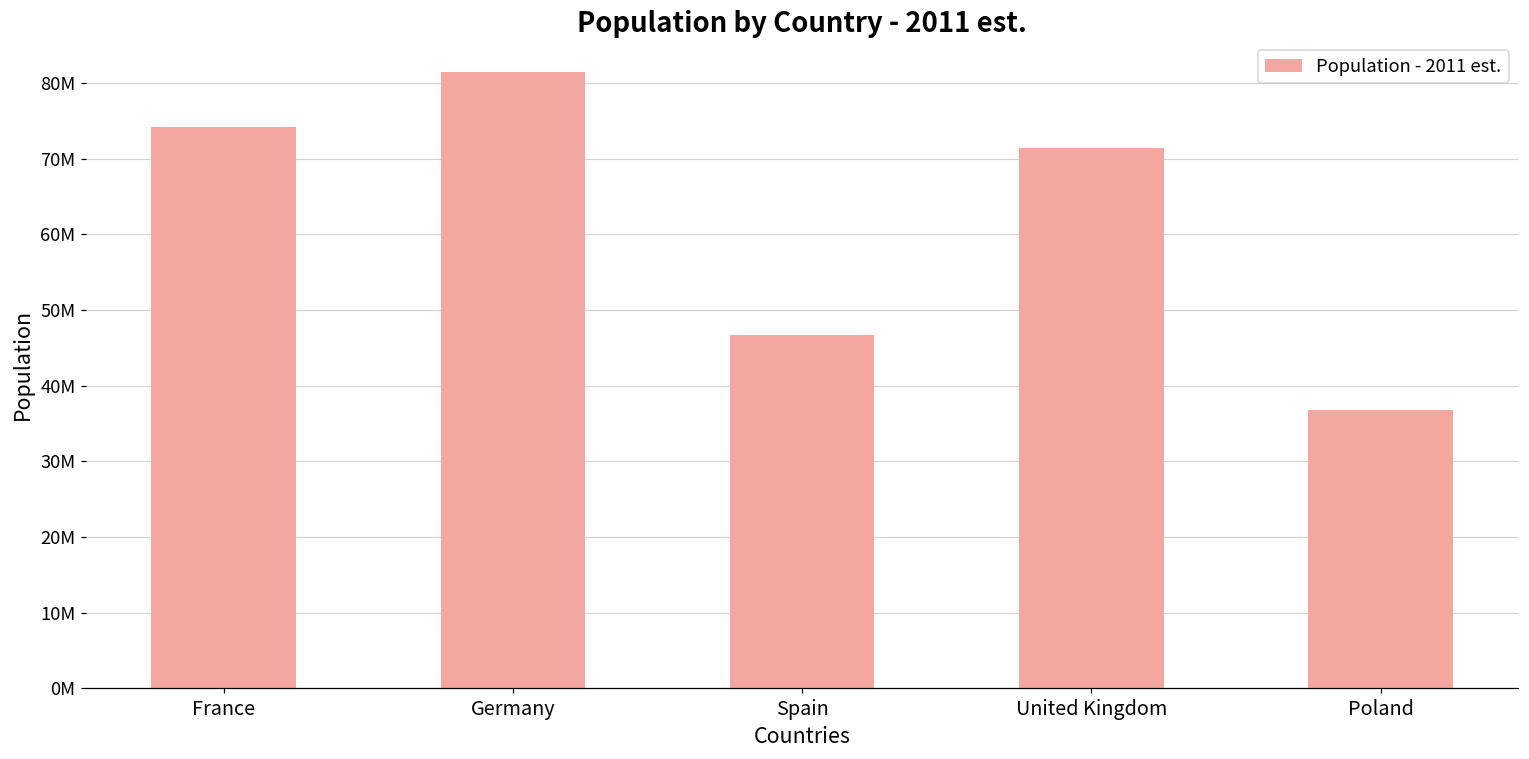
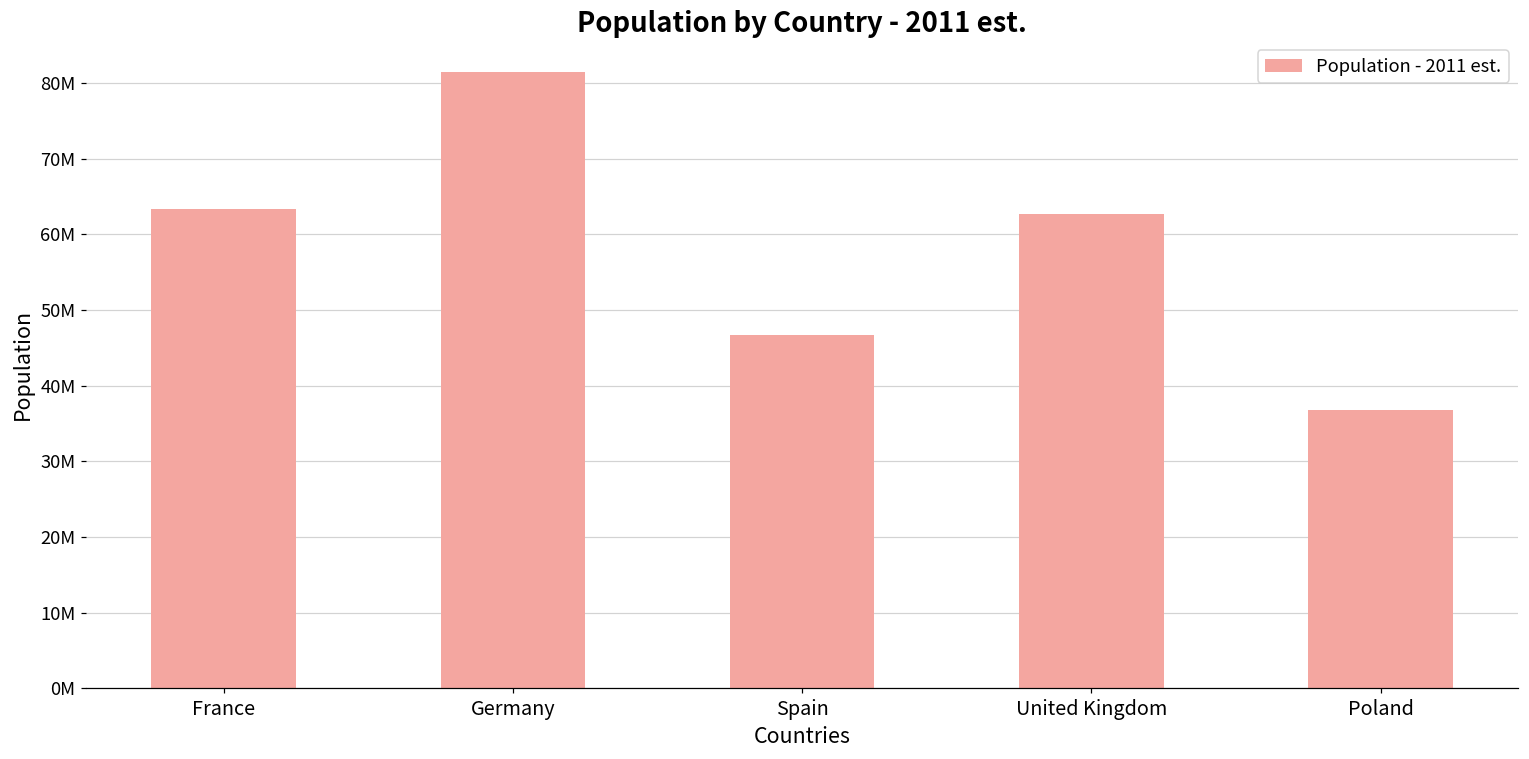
  {
-   "France": 74000000,
+   "France": 63000000,
    "Germany": 81000000,
    "Spain": 47000000,
-   "United Kingdom": 71000000,
+   "United Kingdom": 63000000,
    "Poland": 37000000
  }
